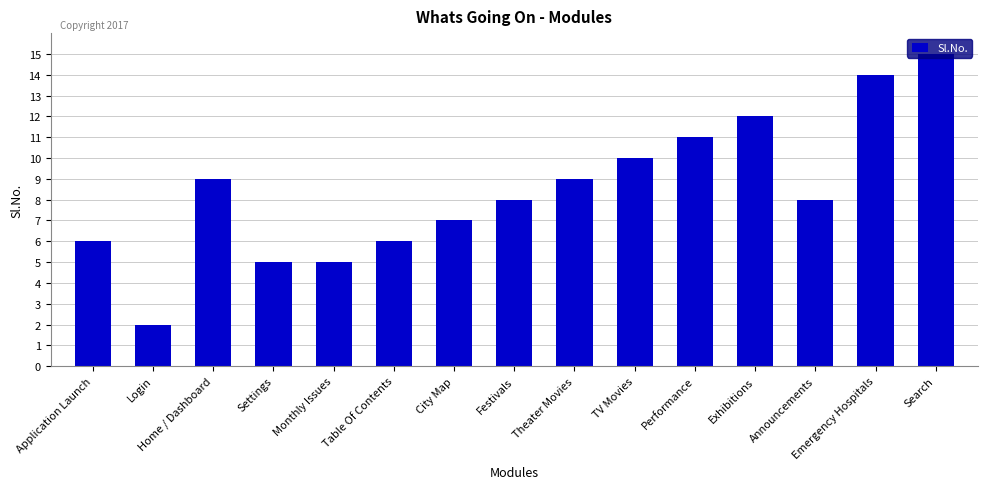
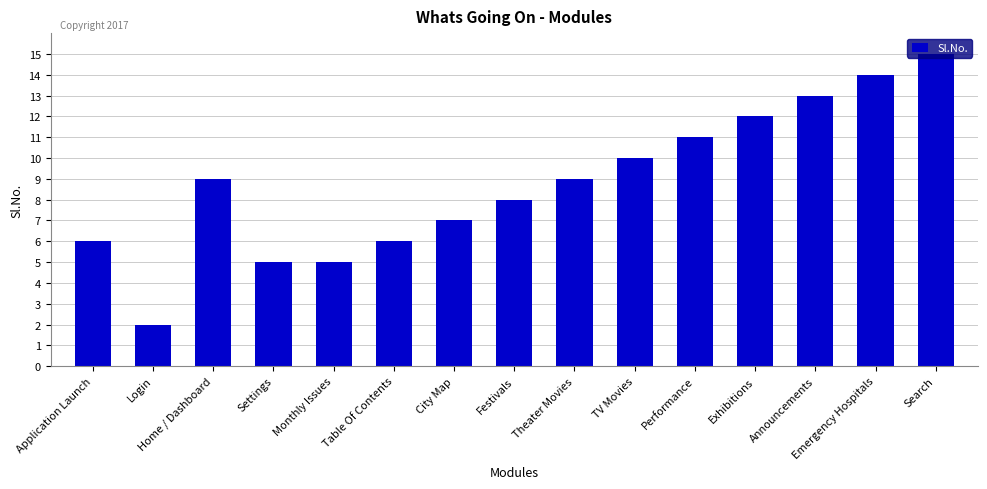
  {
    "Application Launch": 6,
    "Login": 2,
    "Home / Dashboard": 9,
    "Settings": 5,
    "Monthly Issues": 5,
    "Table Of Contents": 6,
    "City Map": 7,
    "Festivals": 8,
    "Theater Movies": 9,
    "TV Movies": 10,
    "Performance": 11,
    "Exhibitions": 12,
-   "Announcements": 8,
+   "Announcements": 13,
    "Emergency Hospitals": 14
  }
